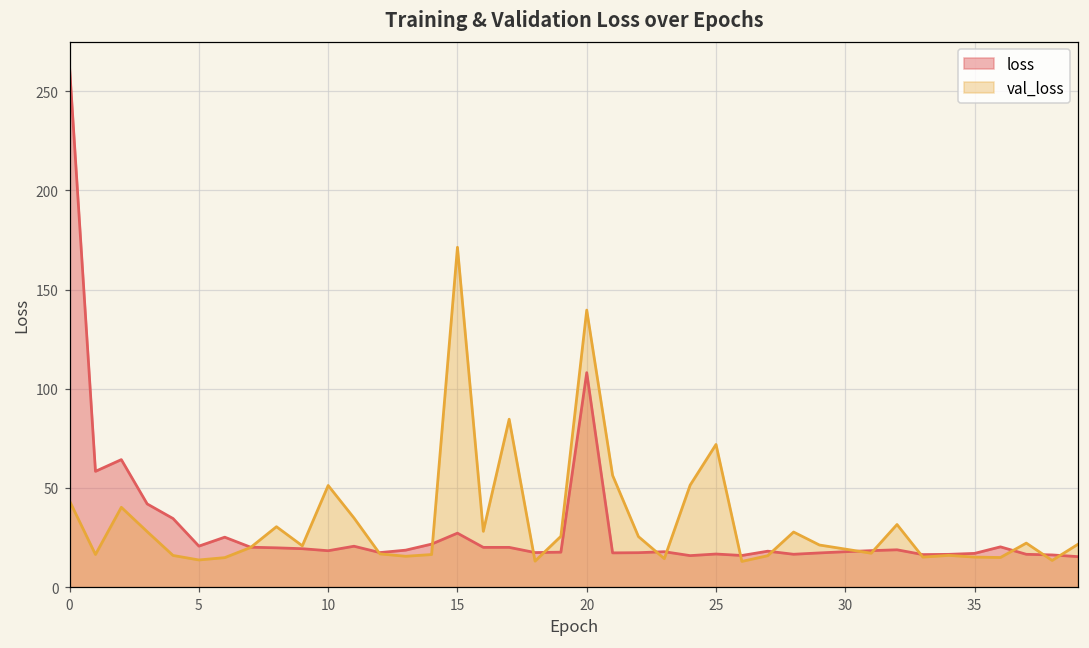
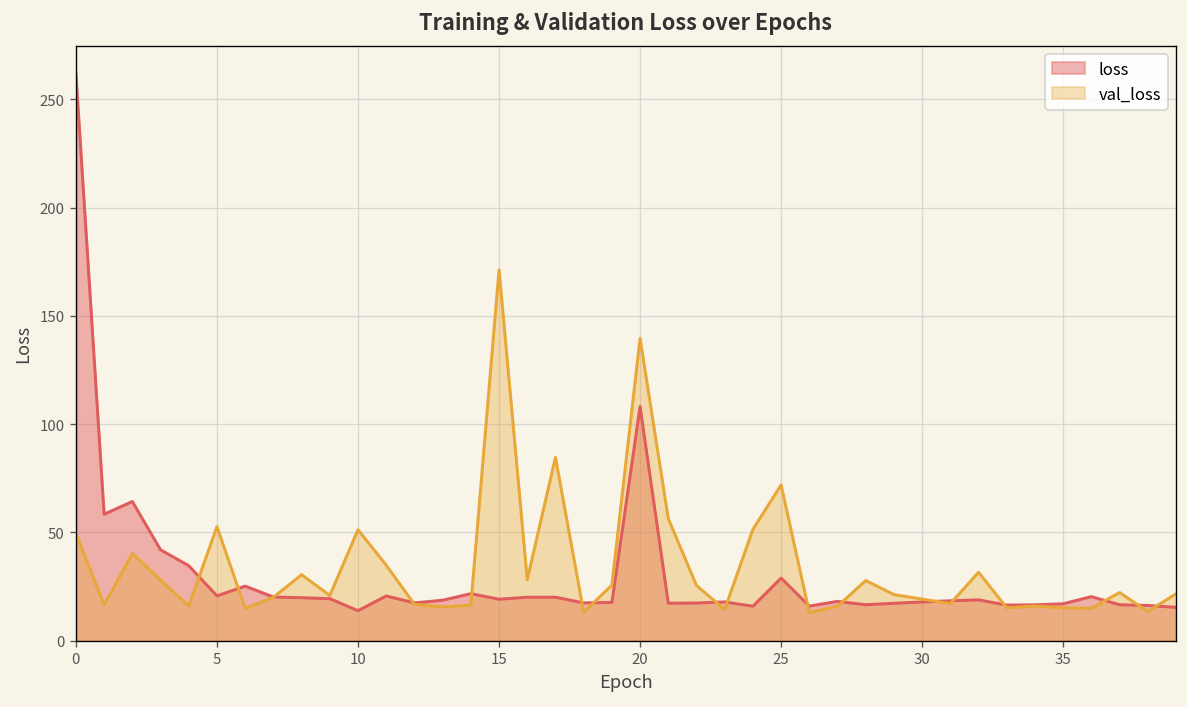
  {
    "loss": {
      "0": 262,
      "5": 21,
-     "10": 18,
-     "15": 27,
+     "10": 14,
+     "15": 19,
      "20": 108,
-     "25": 17,
+     "25": 29,
      "35": 17
    },
    "val_loss": {
-     "0": 43,
-     "5": 14,
+     "0": 50,
+     "5": 53,
      "10": 51,
      "15": 171,
      "20": 140,
      "25": 72,
      "35": 15
    }
  }
